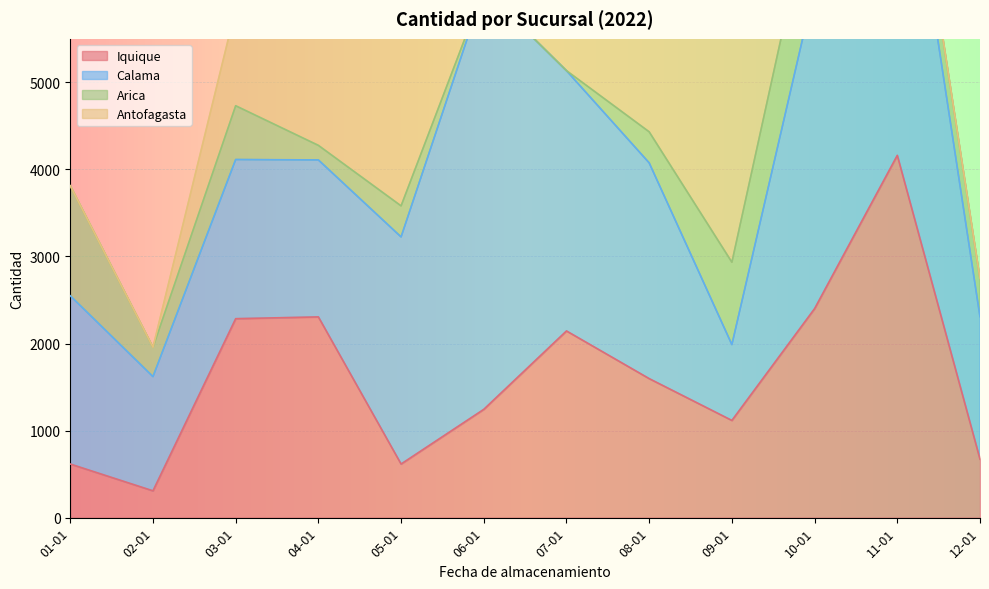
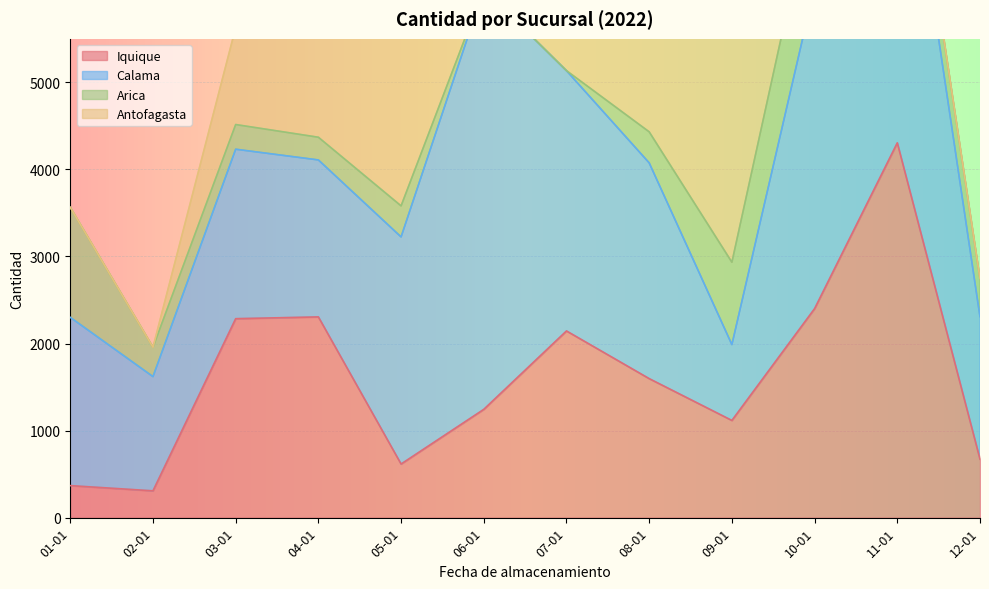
  {
    "Iquique": {
-     "01-01": 600,
+     "01-01": 400,
      "02-01": 300,
      "03-01": 2300,
      "04-01": 2300,
      "05-01": 600,
      "06-01": 1200,
      "07-01": 2100,
      "08-01": 1600,
      "09-01": 1100,
      "10-01": 2400,
-     "11-01": 4200,
+     "11-01": 4300,
      "12-01": 700
    },
    "Calama": {
      "01-01": 1900,
      "02-01": 1300,
-     "03-01": 1800,
+     "03-01": 1900,
      "04-01": 1800,
      "05-01": 2600,
      "08-01": 2500,
      "09-01": 900,
      "12-01": 1600
    },
    "Arica": {
-     "03-01": 600,
-     "04-01": 200,
+     "03-01": 300,
+     "04-01": 300,
      "05-01": 400,
      "08-01": 400,
      "09-01": 900
    }
  }
